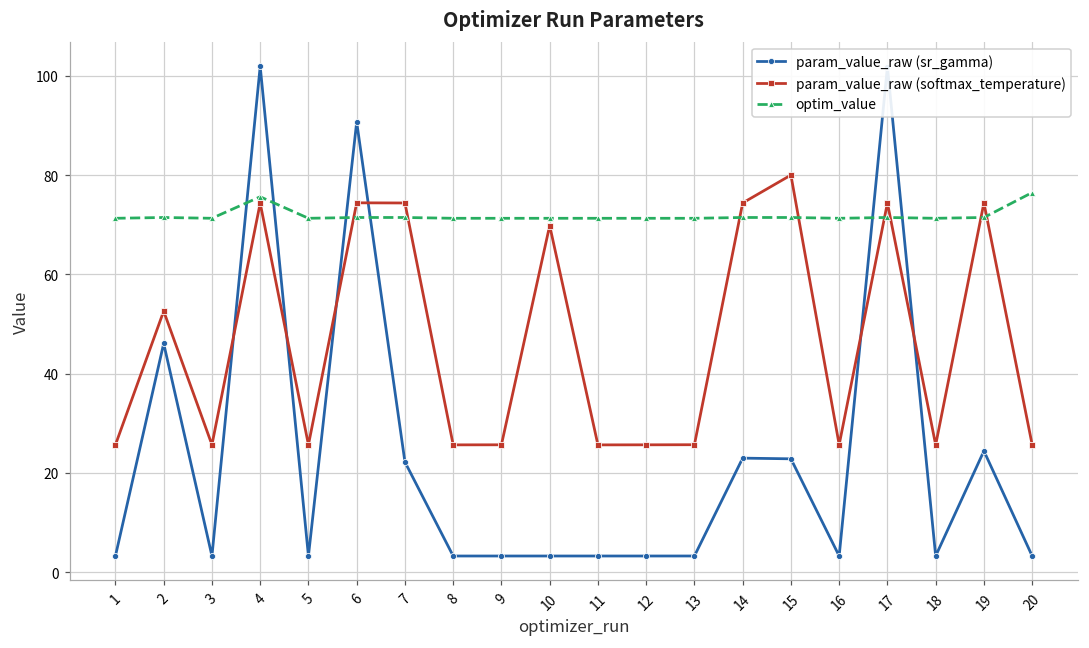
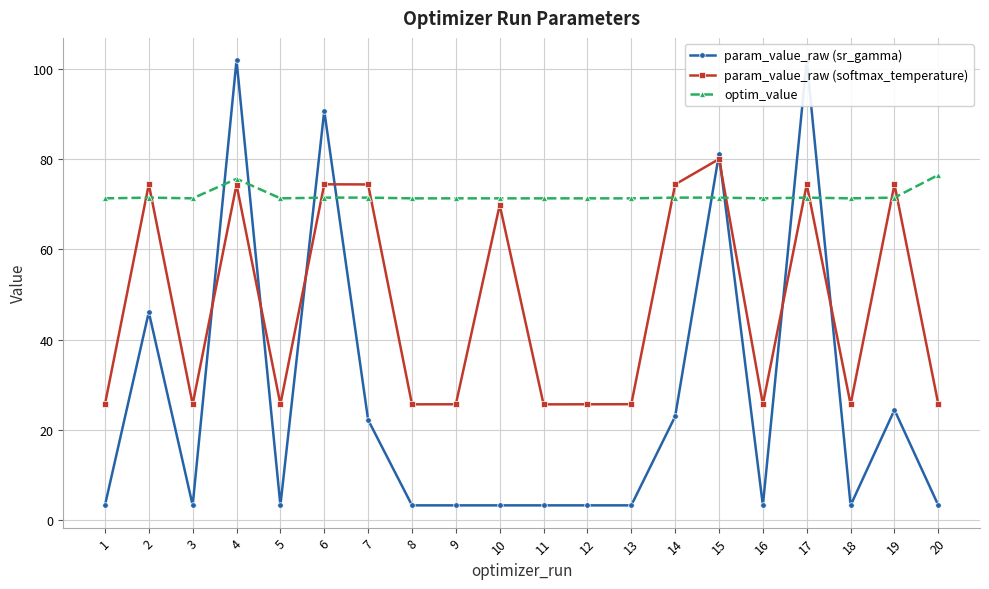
  {
    "param_value_raw (sr_gamma)": {
      "1": 3,
      "2": 46,
      "3": 3,
      "4": 102,
      "5": 3,
      "6": 91,
      "7": 22,
      "8": 3,
      "9": 3,
      "10": 3,
      "11": 3,
      "12": 3,
      "13": 3,
      "14": 23,
-     "15": 23,
+     "15": 81,
      "16": 3,
      "18": 3,
      "19": 24,
      "20": 3
    },
    "param_value_raw (softmax_temperature)": {
      "1": 26,
-     "2": 53,
+     "2": 74,
      "3": 26,
      "4": 74,
      "5": 26,
      "6": 74,
      "7": 74,
      "8": 26,
      "9": 26,
      "10": 70,
      "11": 26,
      "12": 26,
      "13": 26,
      "14": 74,
      "15": 80,
      "16": 26,
      "17": 74,
      "18": 26,
      "19": 74,
      "20": 26
    },
    "optim_value": {
      "1": 71,
      "2": 71,
      "3": 71,
      "4": 76,
      "5": 71,
      "6": 71,
      "7": 71,
      "8": 71,
      "9": 71,
      "10": 71,
      "11": 71,
      "12": 71,
      "13": 71,
      "14": 71,
      "15": 71,
      "16": 71,
      "17": 71,
      "18": 71,
      "19": 71,
      "20": 77
    }
  }
